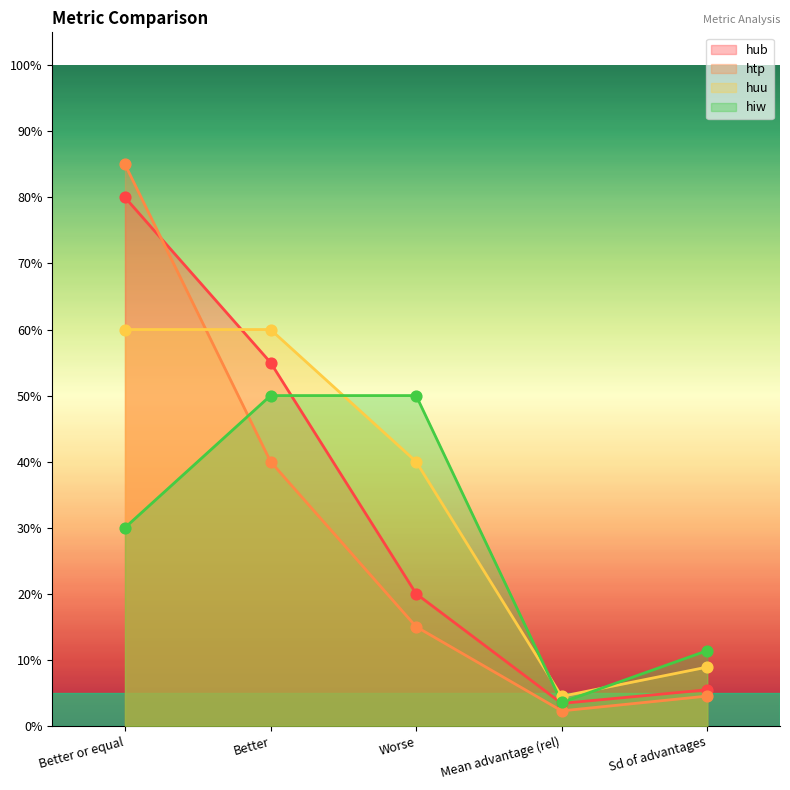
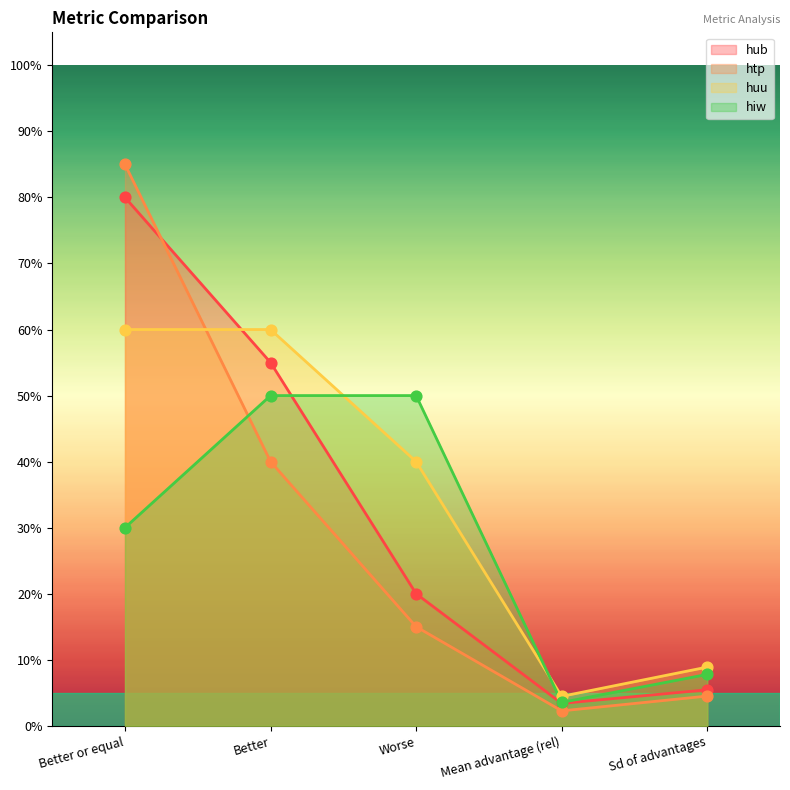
  {
    "hiw": {
      "Better or equal": "30%",
      "Better": "50%",
      "Worse": "50%",
-     "Sd of advantages": "11%"
+     "Sd of advantages": "8%"
    }
  }
